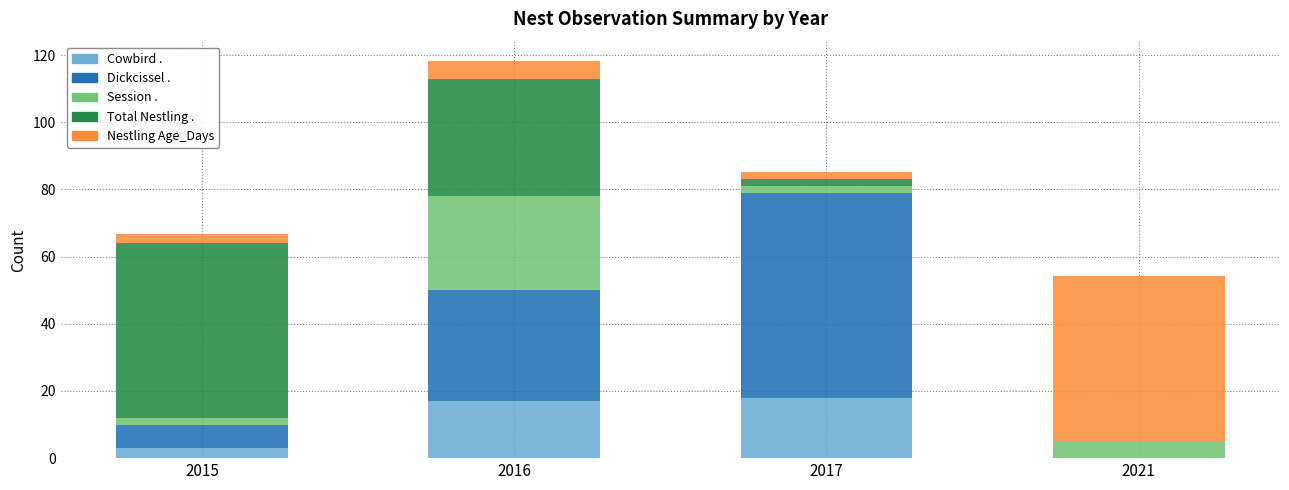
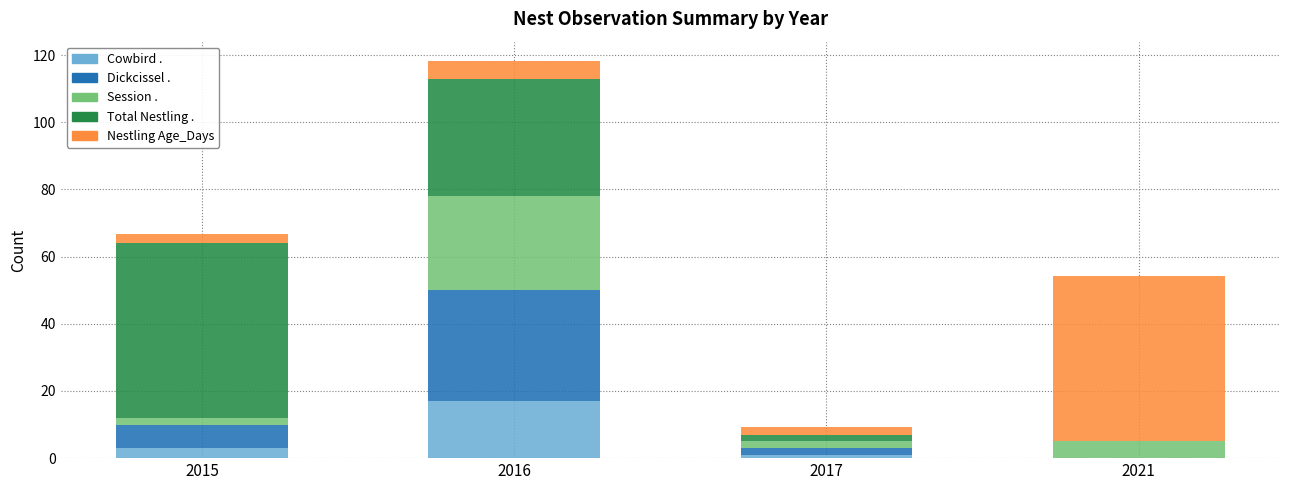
  {
    "Cowbird .": {
      "2015": 3,
      "2016": 17,
-     "2017": 18,
+     "2017": 1,
      "2021": 0
    },
    "Dickcissel .": {
      "2015": 7,
      "2016": 33,
-     "2017": 61,
+     "2017": 2,
      "2021": 0
    },
    "Session .": {
      "2015": 2,
      "2016": 28,
      "2017": 2,
      "2021": 5
    },
    "Total Nestling .": {
      "2015": 52,
      "2016": 35,
      "2017": 2,
      "2021": 0
    },
    "Nestling Age_Days": {
      "2015": 3,
      "2016": 5,
      "2017": 2,
      "2021": 49
    }
  }
